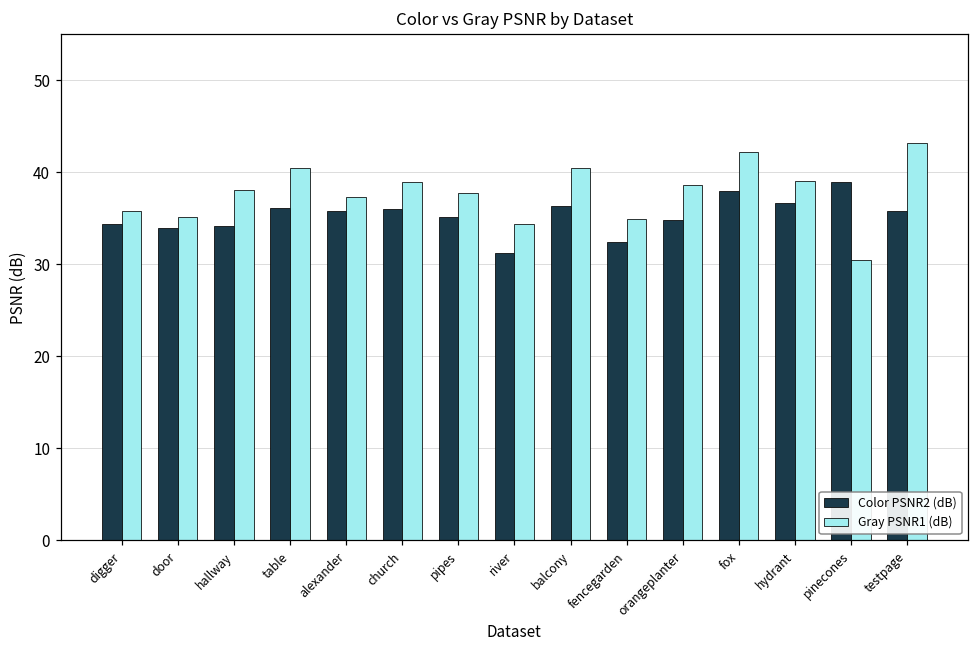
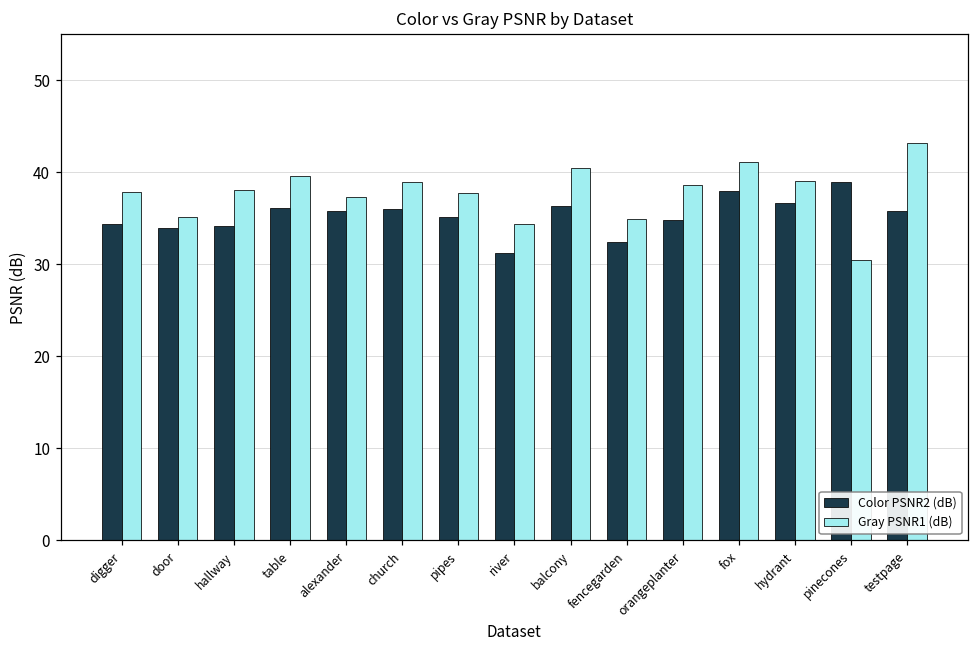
  {
    "Color PSNR2 (dB)": {
      "digger": 34,
      "door": 34,
      "hallway": 34,
      "table": 36,
      "alexander": 36,
      "church": 36,
      "pipes": 35,
      "river": 31,
      "balcony": 36,
      "fencegarden": 32,
      "orangeplanter": 35,
      "fox": 38,
      "hydrant": 37,
      "pinecones": 39,
      "testpage": 36
    },
    "Gray PSNR1 (dB)": {
-     "digger": 36,
+     "digger": 38,
      "door": 35,
      "hallway": 38,
-     "table": 41,
+     "table": 40,
      "alexander": 37,
      "church": 39,
      "pipes": 38,
      "river": 34,
      "balcony": 40,
      "fencegarden": 35,
      "orangeplanter": 39,
-     "fox": 42,
+     "fox": 41,
      "hydrant": 39,
      "pinecones": 30,
      "testpage": 43
    }
  }
